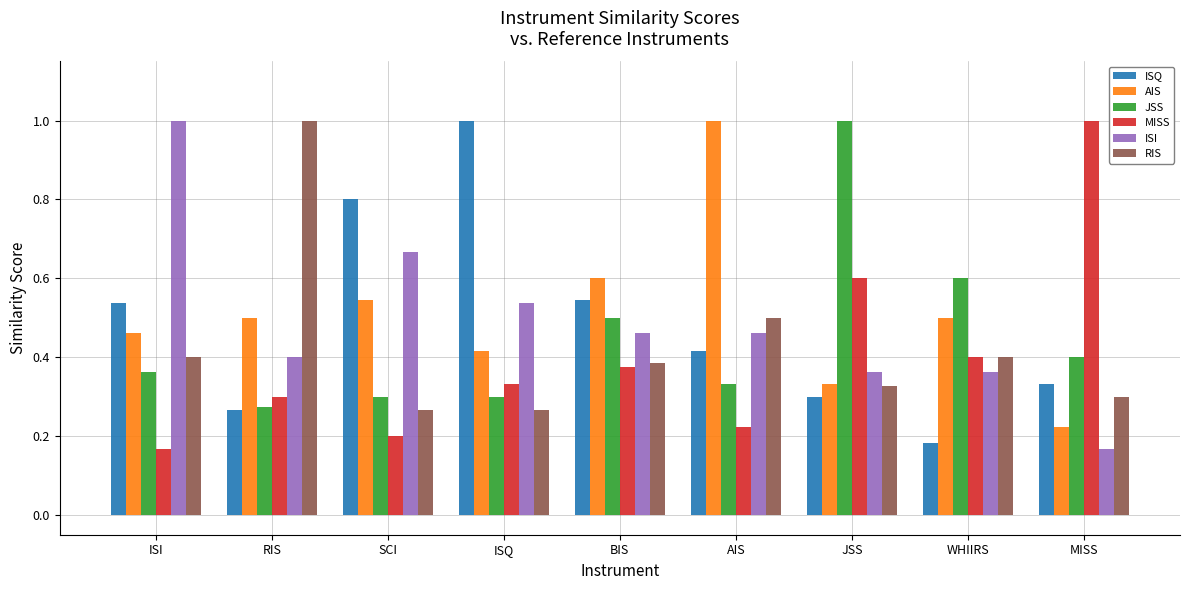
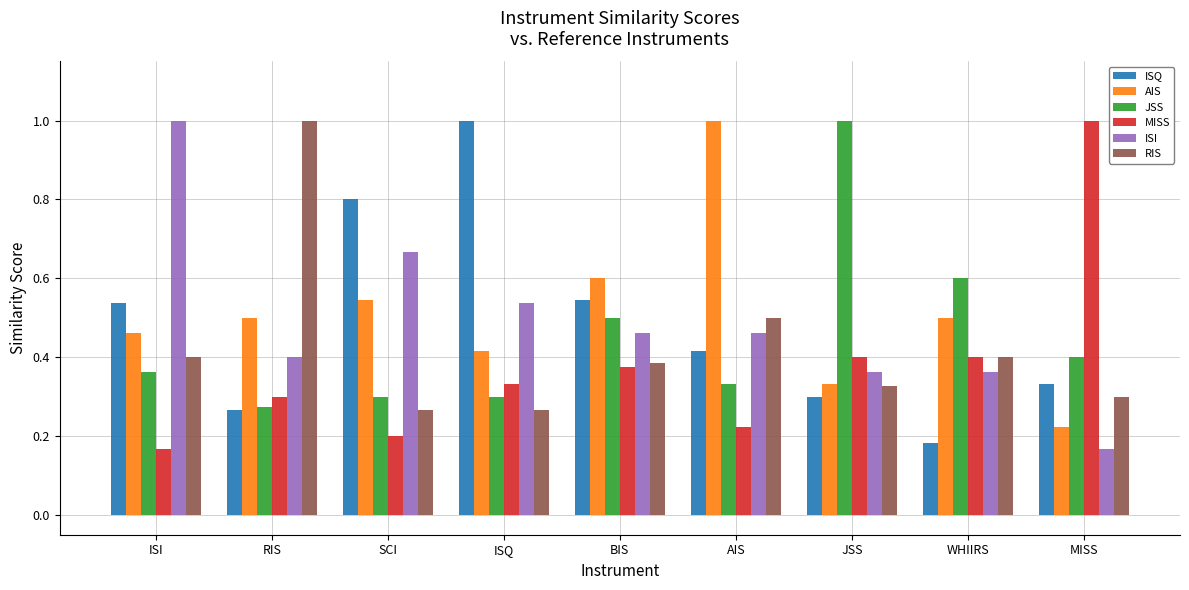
  {
    "ISQ": {
      "ISI": 0.54,
      "RIS": 0.27,
      "SCI": 0.8,
      "ISQ": 1.0,
      "BIS": 0.55,
      "AIS": 0.42,
      "JSS": 0.3,
      "WHIIRS": 0.18,
      "MISS": 0.33
    },
    "AIS": {
      "ISI": 0.46,
      "RIS": 0.5,
      "SCI": 0.55,
      "ISQ": 0.42,
      "BIS": 0.6,
      "AIS": 1.0,
      "JSS": 0.33,
      "WHIIRS": 0.5,
      "MISS": 0.22
    },
    "JSS": {
      "ISI": 0.36,
      "RIS": 0.27,
      "SCI": 0.3,
      "ISQ": 0.3,
      "BIS": 0.5,
      "AIS": 0.33,
      "JSS": 1.0,
      "WHIIRS": 0.6,
      "MISS": 0.4
    },
    "MISS": {
      "ISI": 0.17,
      "RIS": 0.3,
      "SCI": 0.2,
      "ISQ": 0.33,
      "BIS": 0.38,
      "AIS": 0.22,
-     "JSS": 0.6,
+     "JSS": 0.4,
      "WHIIRS": 0.4,
      "MISS": 1.0
    },
    "ISI": {
      "ISI": 1.0,
      "RIS": 0.4,
      "SCI": 0.67,
      "ISQ": 0.54,
      "BIS": 0.46,
      "AIS": 0.46,
      "JSS": 0.36,
      "WHIIRS": 0.36,
      "MISS": 0.17
    },
    "RIS": {
      "ISI": 0.4,
      "RIS": 1.0,
      "SCI": 0.27,
      "ISQ": 0.27,
      "BIS": 0.38,
      "AIS": 0.5,
      "JSS": 0.33,
      "WHIIRS": 0.4,
      "MISS": 0.3
    }
  }
